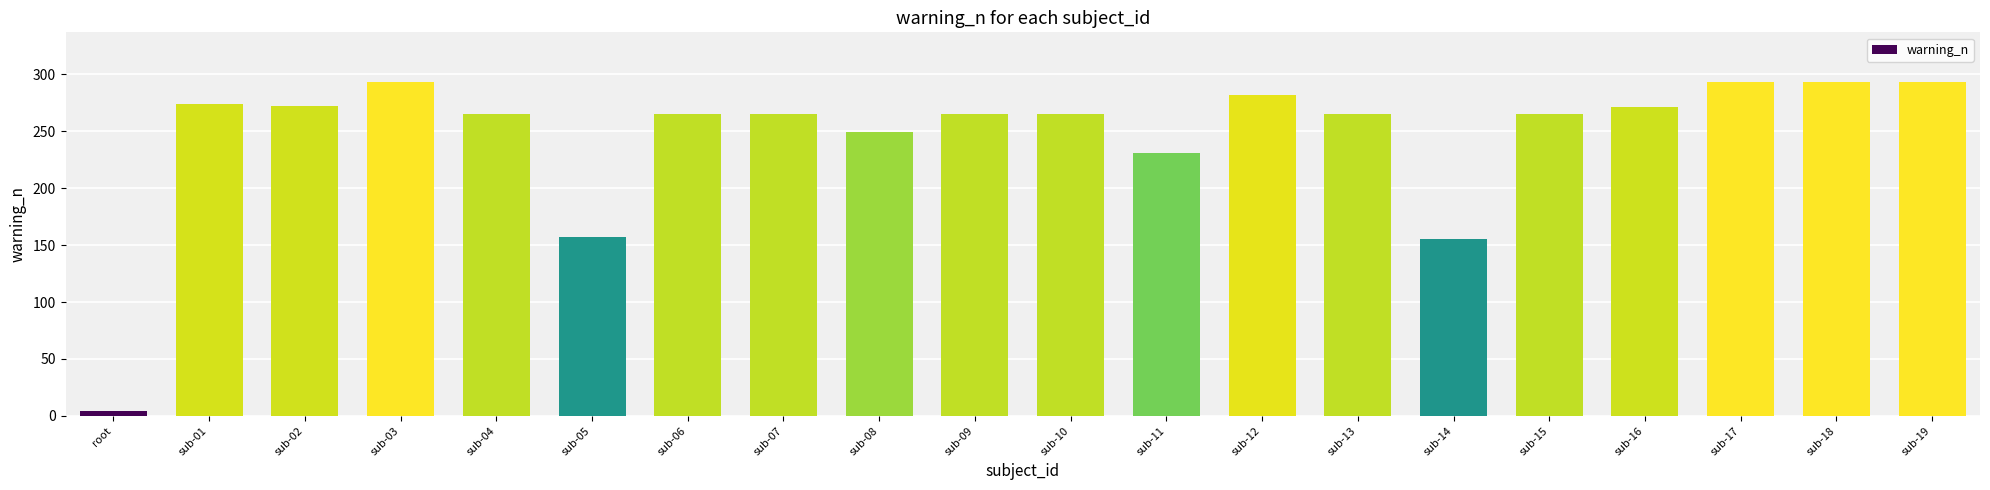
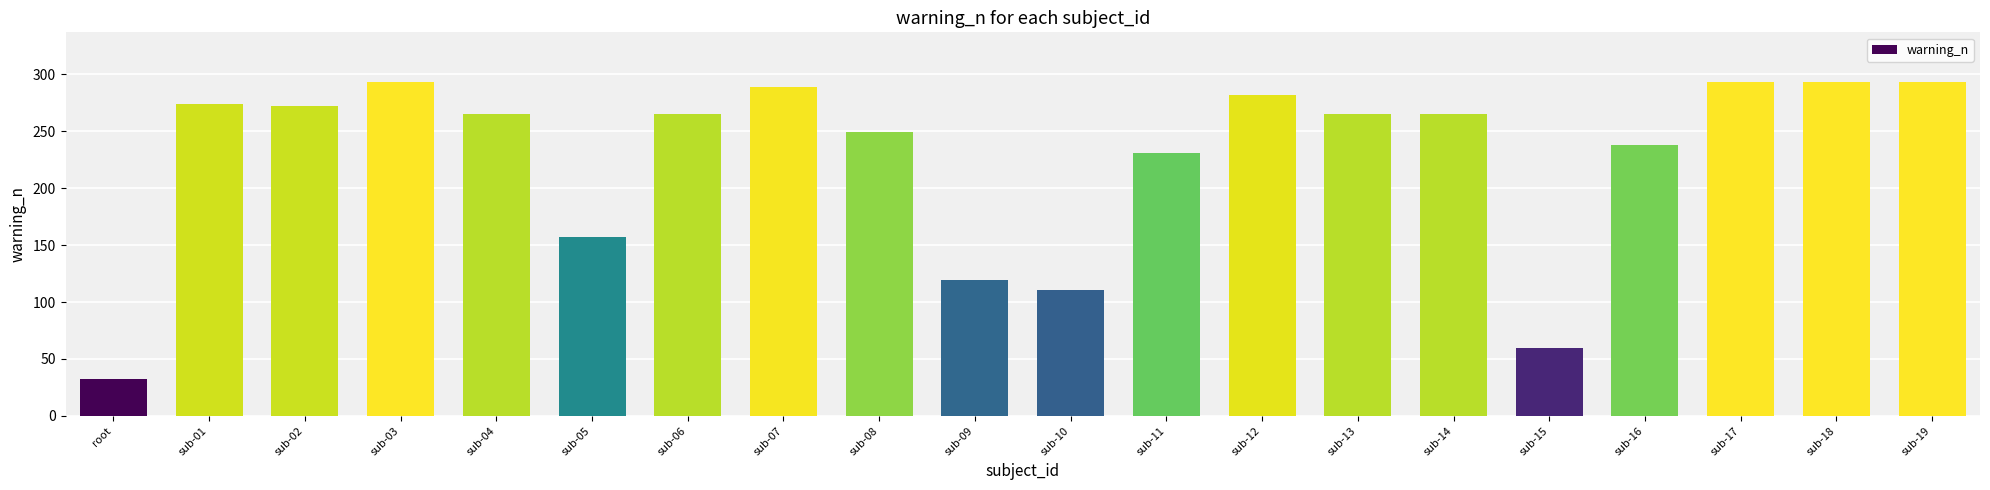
  {
-   "root": 4,
+   "root": 32,
    "sub-01": 274,
    "sub-02": 272,
    "sub-03": 293,
    "sub-04": 265,
    "sub-05": 157,
    "sub-06": 265,
-   "sub-07": 265,
+   "sub-07": 289,
    "sub-08": 249,
-   "sub-09": 265,
-   "sub-10": 265,
+   "sub-09": 119,
+   "sub-10": 111,
    "sub-11": 231,
    "sub-12": 282,
    "sub-13": 265,
-   "sub-14": 155,
-   "sub-15": 265,
-   "sub-16": 271,
+   "sub-14": 265,
+   "sub-15": 60,
+   "sub-16": 238,
    "sub-17": 293,
    "sub-18": 293,
    "sub-19": 293
  }
